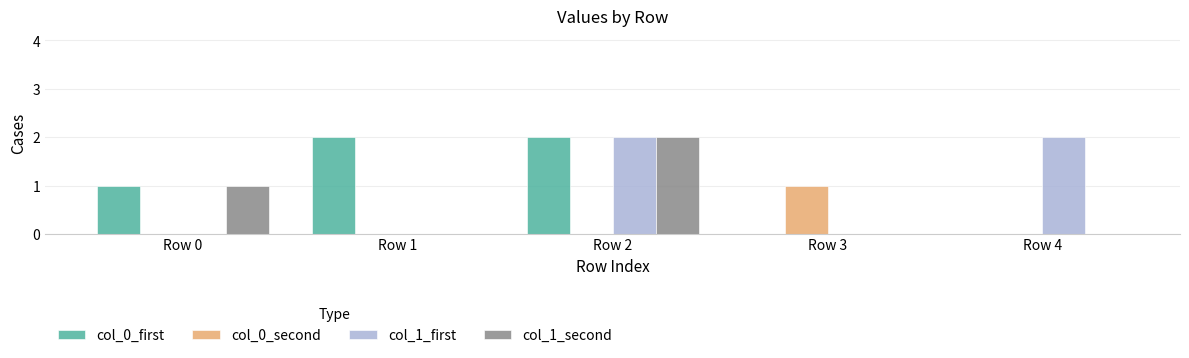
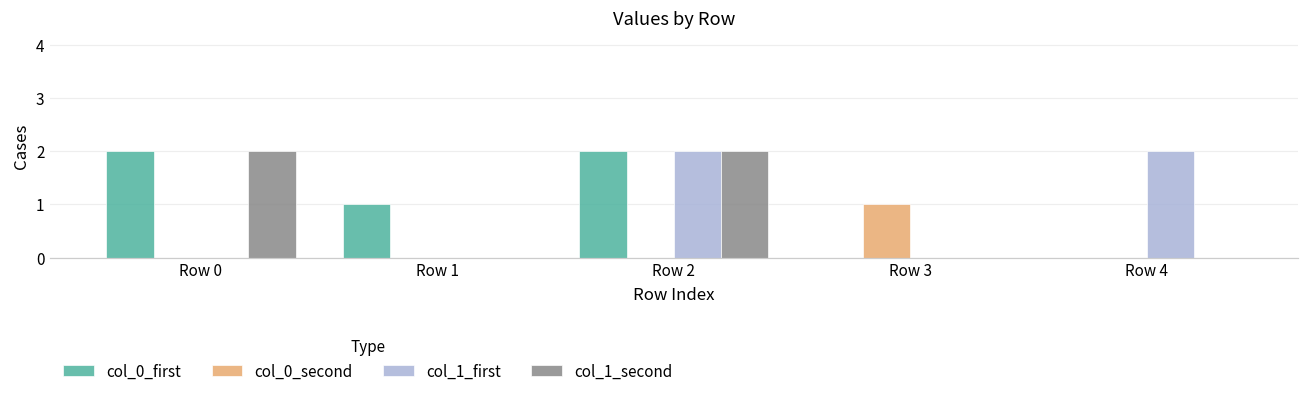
  {
    "col_0_first": {
-     "Row 0": 1,
-     "Row 1": 2,
+     "Row 0": 2,
+     "Row 1": 1,
      "Row 2": 2,
      "Row 3": 0,
      "Row 4": 0
    },
    "col_0_second": {
      "Row 0": 0,
      "Row 1": 0,
      "Row 2": 0,
      "Row 3": 1,
      "Row 4": 0
    },
    "col_1_first": {
      "Row 0": 0,
      "Row 1": 0,
      "Row 2": 2,
      "Row 3": 0,
      "Row 4": 2
    },
    "col_1_second": {
-     "Row 0": 1,
+     "Row 0": 2,
      "Row 1": 0,
      "Row 2": 2,
      "Row 3": 0,
      "Row 4": 0
    }
  }
